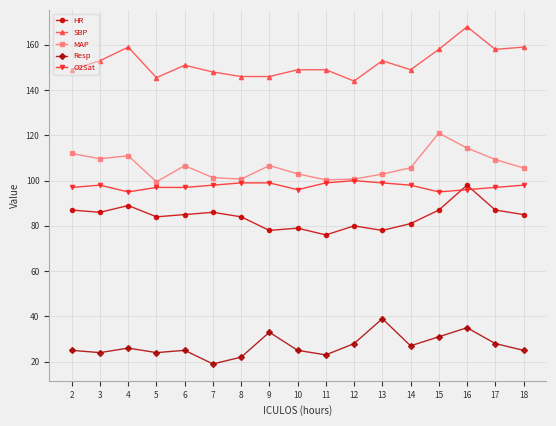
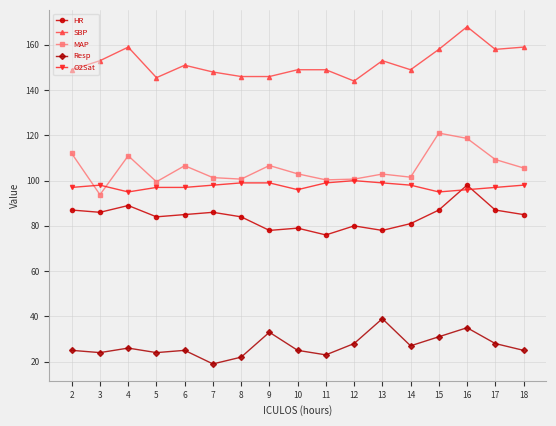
  {
    "MAP": {
      "2": 112,
-     "3": 110,
+     "3": 94,
      "4": 111,
      "5": 100,
      "6": 107,
      "7": 101,
      "8": 101,
      "9": 107,
      "10": 103,
      "11": 100,
      "13": 103,
-     "14": 106,
+     "14": 102,
      "15": 121,
-     "16": 114,
+     "16": 119,
      "17": 109,
      "18": 106
    }
  }
